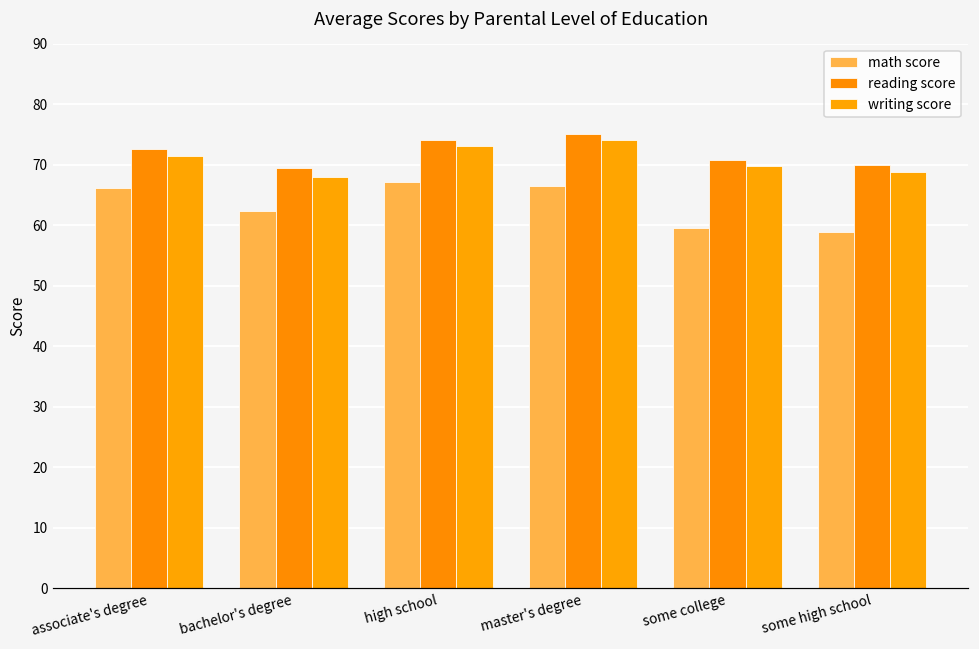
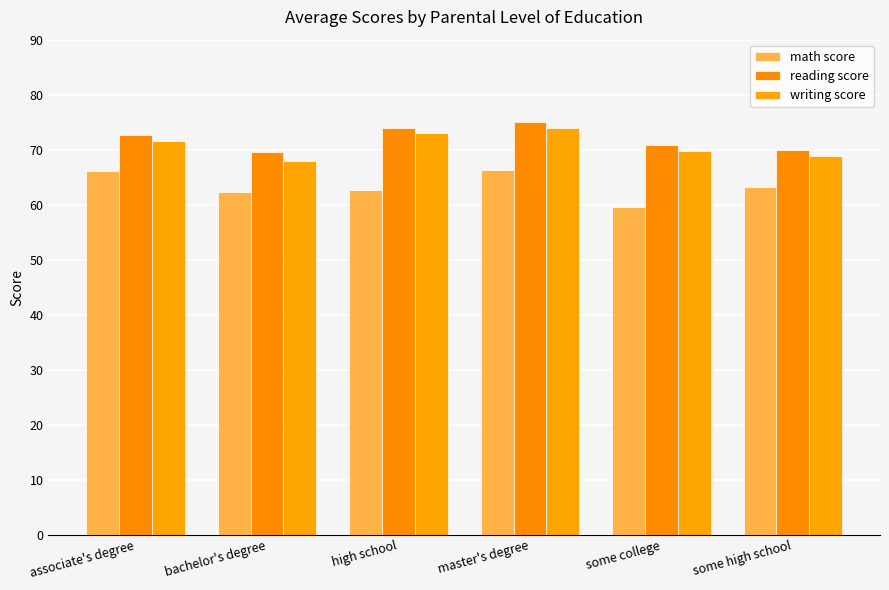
  {
    "math score": {
      "associate's degree": 66,
      "bachelor's degree": 62,
-     "high school": 67,
+     "high school": 63,
      "master's degree": 66,
      "some college": 60,
-     "some high school": 59
+     "some high school": 63
    }
  }
